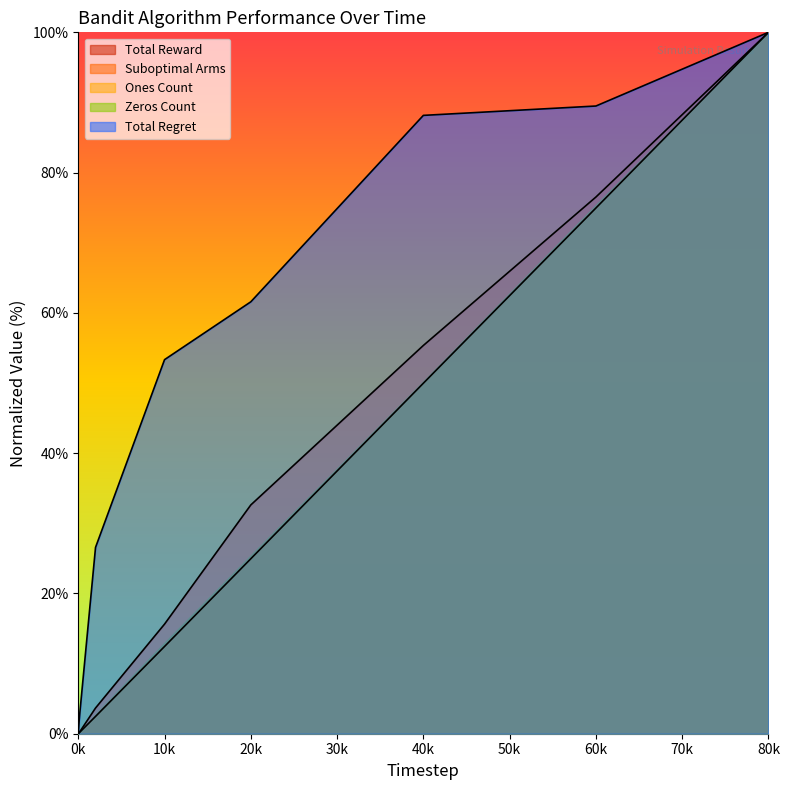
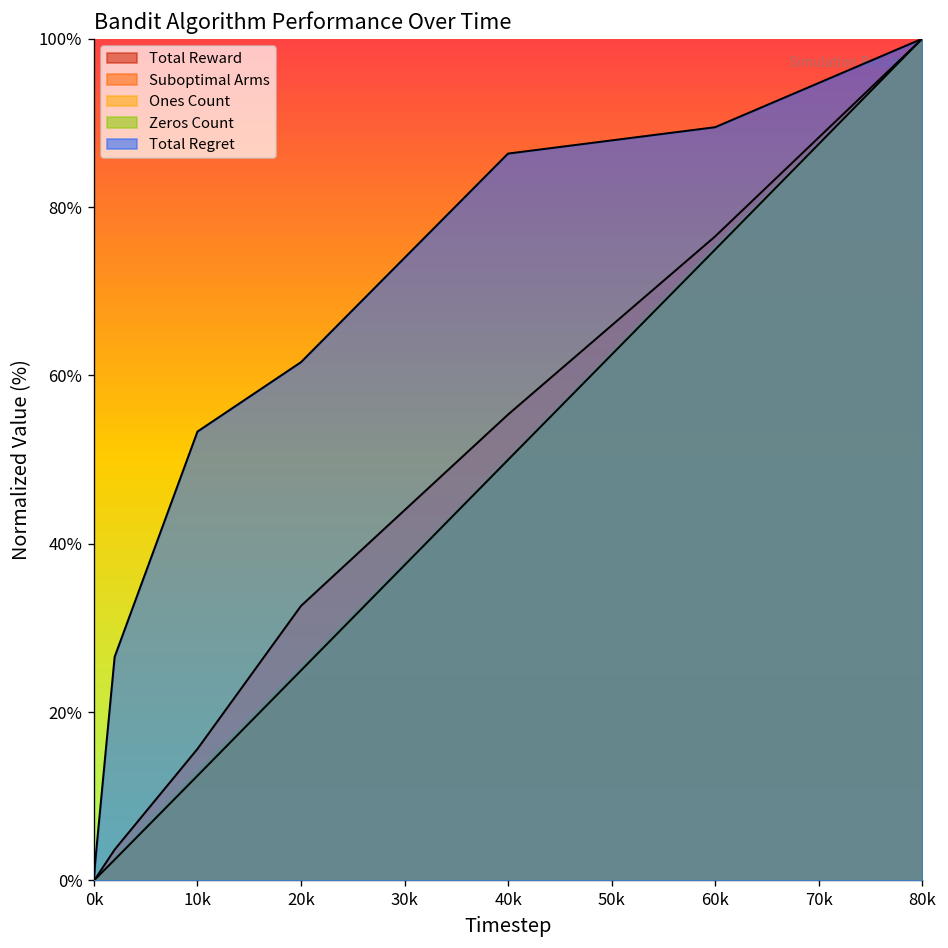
  {
    "Zeros Count": {
      "10k": "13%",
      "20k": "25%",
      "60k": "75%"
    },
    "Total Regret": {
      "10k": "53%",
      "20k": "62%",
-     "40k": "88%",
+     "40k": "86%",
      "60k": "89%"
    }
  }
